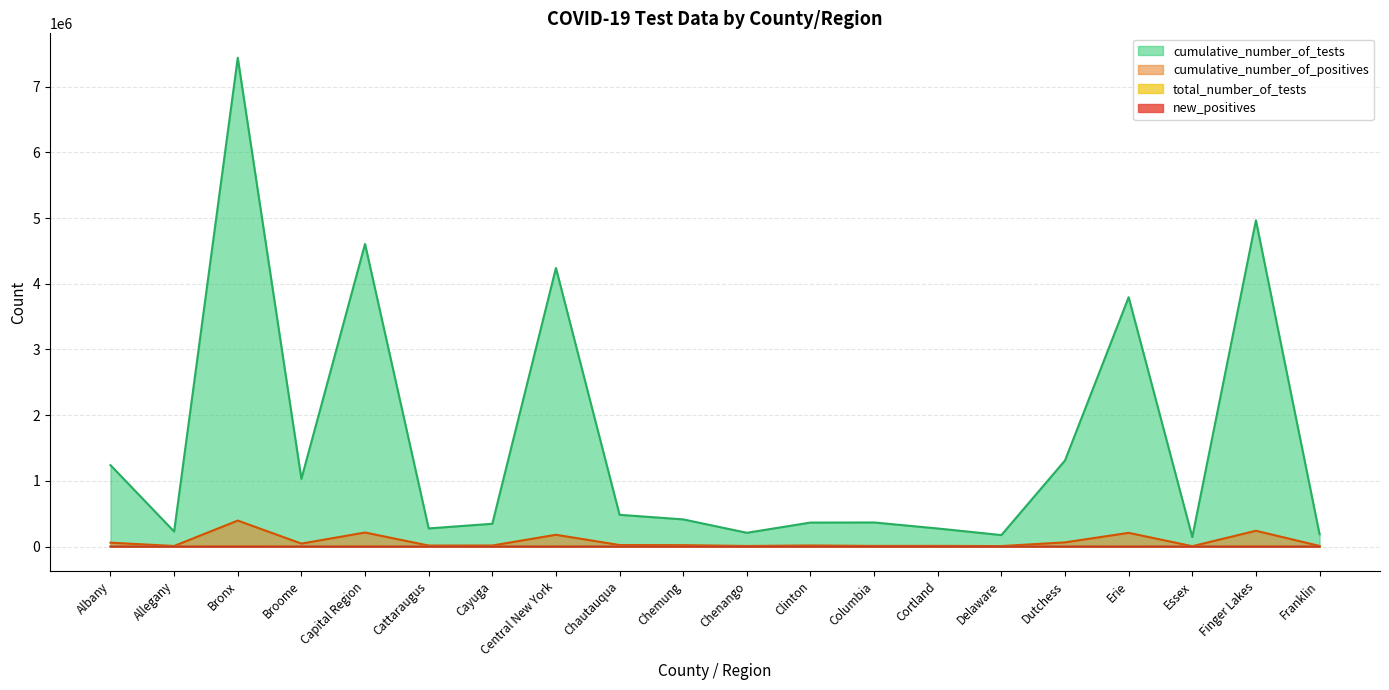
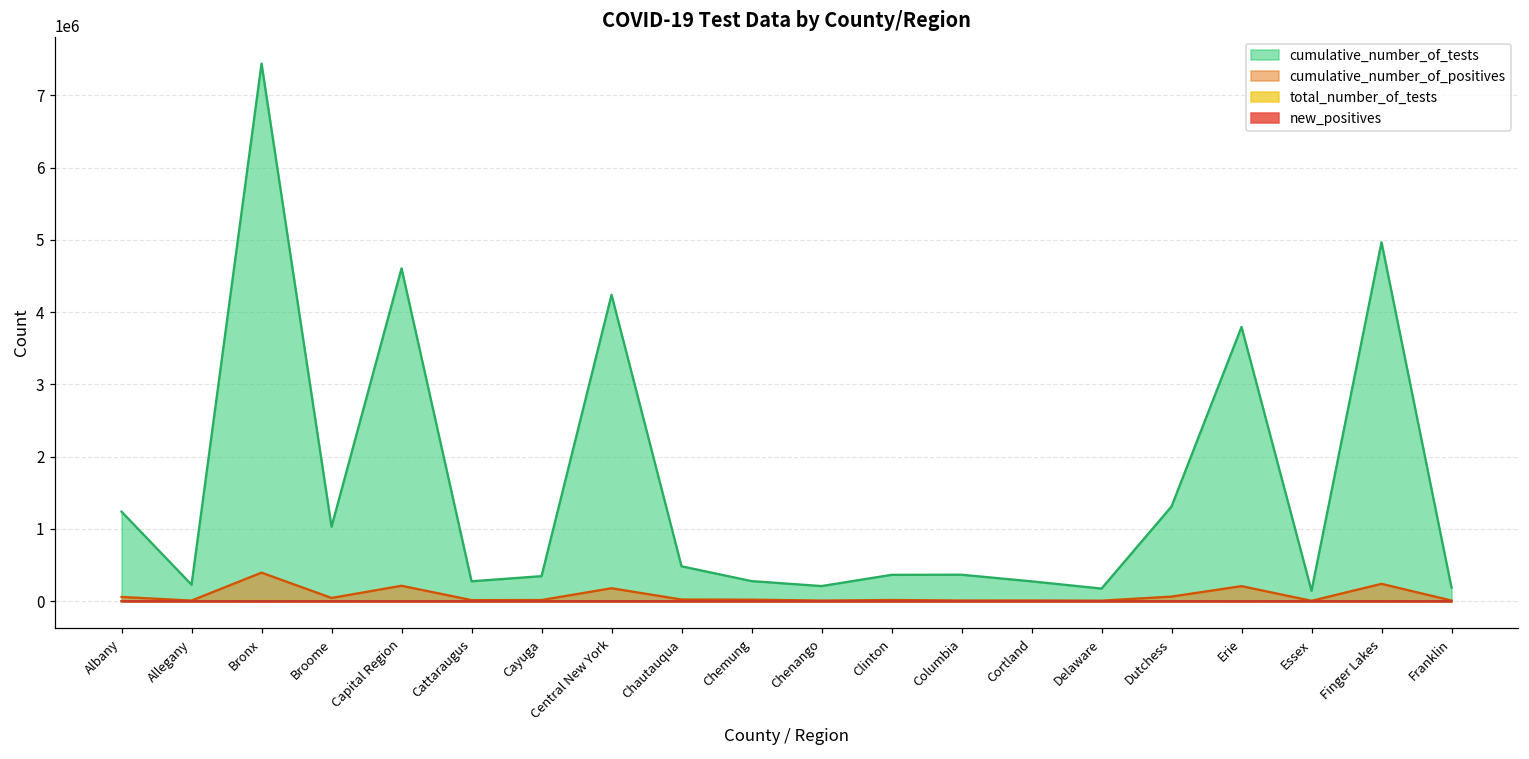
  {
    "cumulative_number_of_tests": {
      "Albany": 1200000,
      "Allegany": 200000,
      "Bronx": 7400000,
      "Broome": 1000000,
      "Capital Region": 4600000,
      "Cattaraugus": 300000,
      "Cayuga": 300000,
      "Central New York": 4200000,
      "Chautauqua": 500000,
-     "Chemung": 400000,
+     "Chemung": 300000,
      "Chenango": 200000,
      "Clinton": 400000,
      "Columbia": 400000,
      "Cortland": 300000,
      "Delaware": 200000,
      "Dutchess": 1300000,
      "Erie": 3800000,
      "Essex": 100000,
      "Finger Lakes": 5000000,
      "Franklin": 200000
    }
  }
